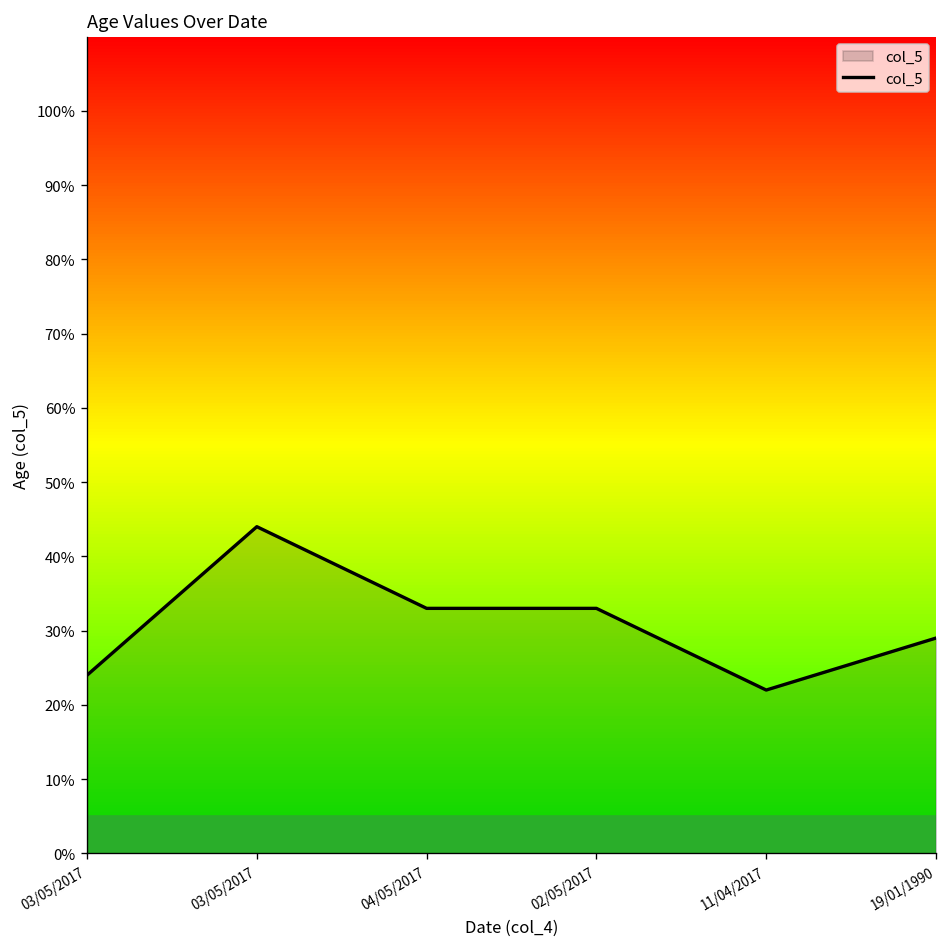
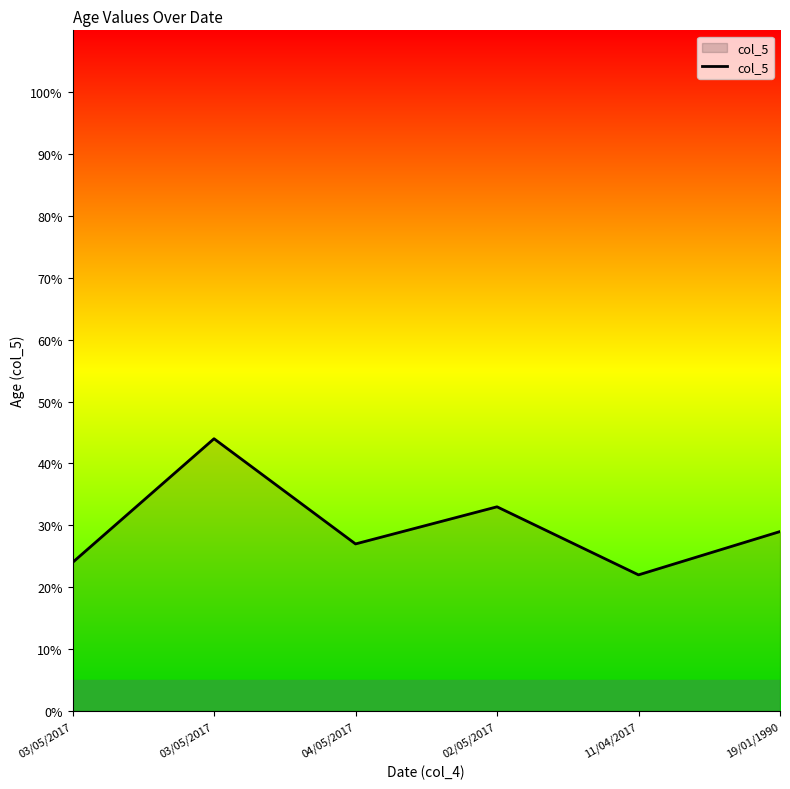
  {
-   "04/05/2017": "33%",
+   "04/05/2017": "27%",
    "02/05/2017": "33%",
    "11/04/2017": "22%",
    "19/01/1990": "29%"
  }
